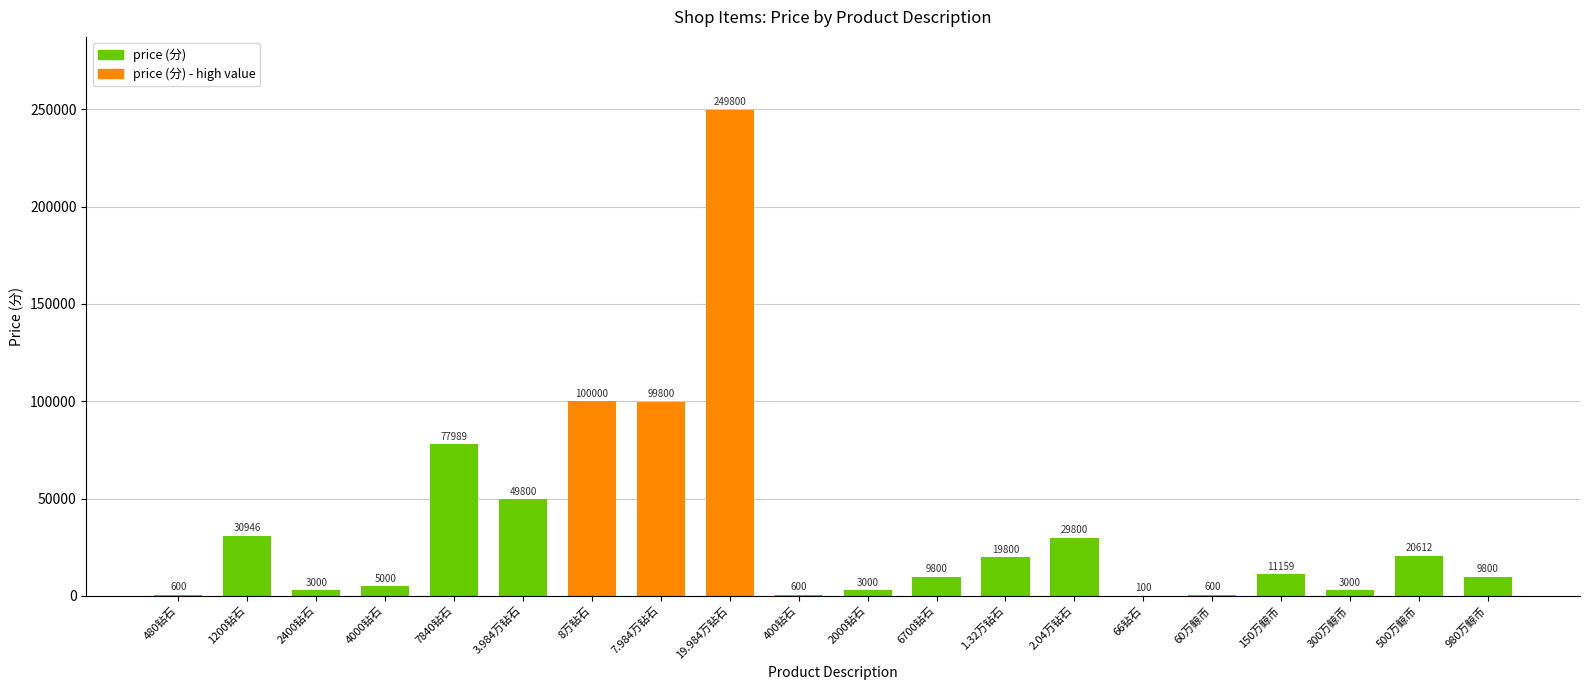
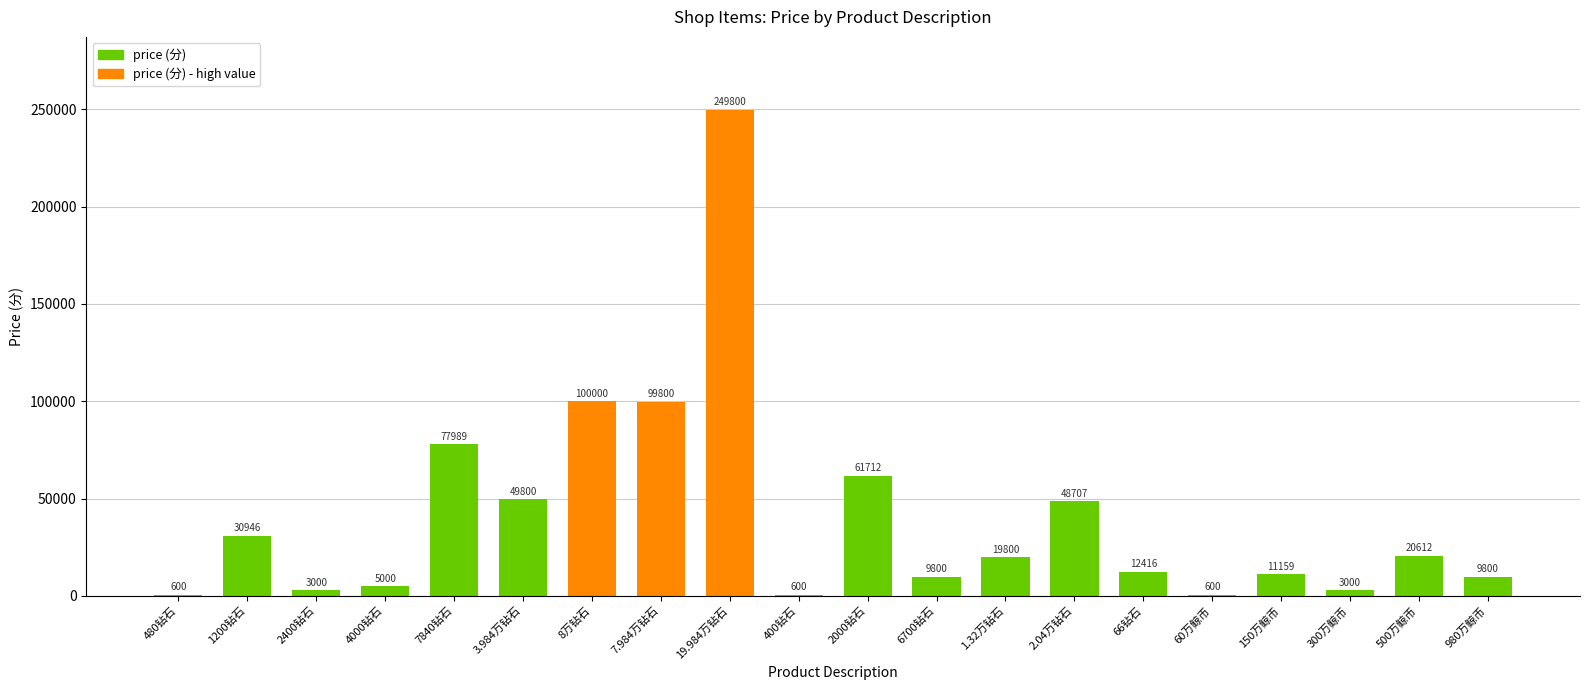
  {
    "480钻石": 600,
    "1200钻石": 30946,
    "2400钻石": 3000,
    "4000钻石": 5000,
    "7840钻石": 77989,
    "3.984万钻石": 49800,
    "8万钻石": 100000,
    "7.984万钻石": 99800,
    "19.984万钻石": 249800,
    "400钻石": 600,
-   "2000钻石": 3000,
+   "2000钻石": 61712,
    "6700钻石": 9800,
    "1.32万钻石": 19800,
-   "2.04万钻石": 29800,
-   "66钻石": 100,
+   "2.04万钻石": 48707,
+   "66钻石": 12416,
    "60万鲸币": 600,
    "150万鲸币": 11159,
    "300万鲸币": 3000,
    "500万鲸币": 20612,
    "980万鲸币": 9800
  }
